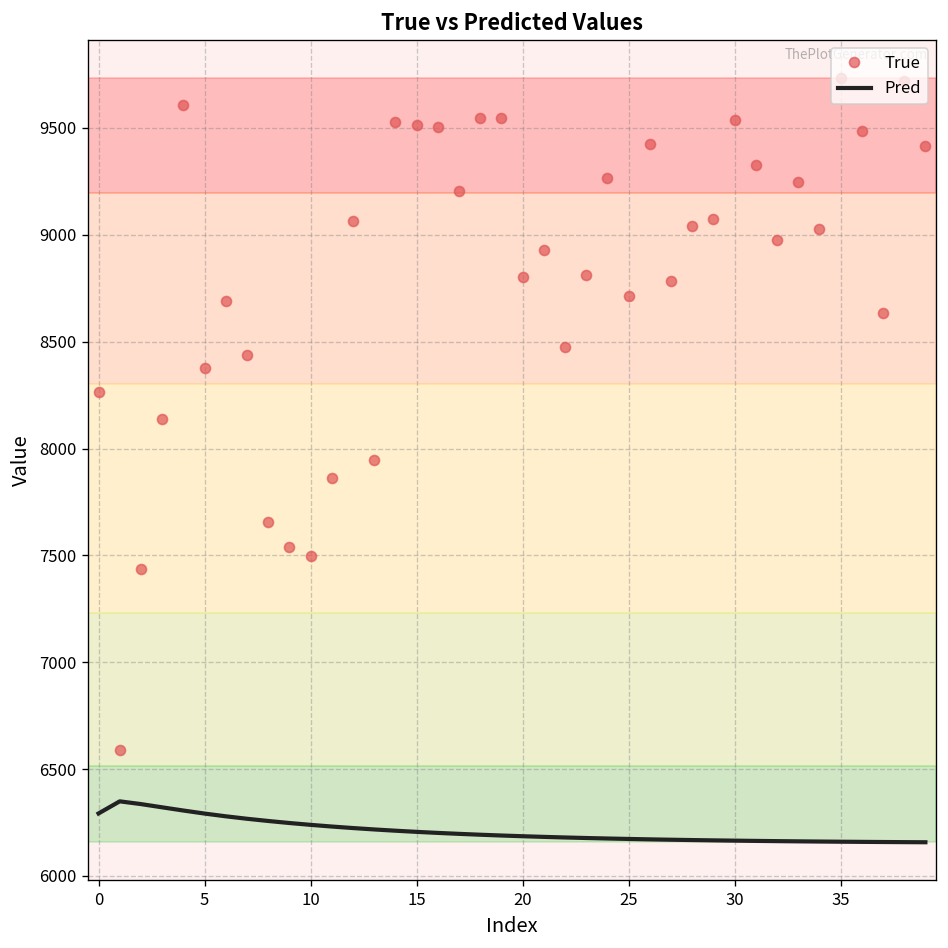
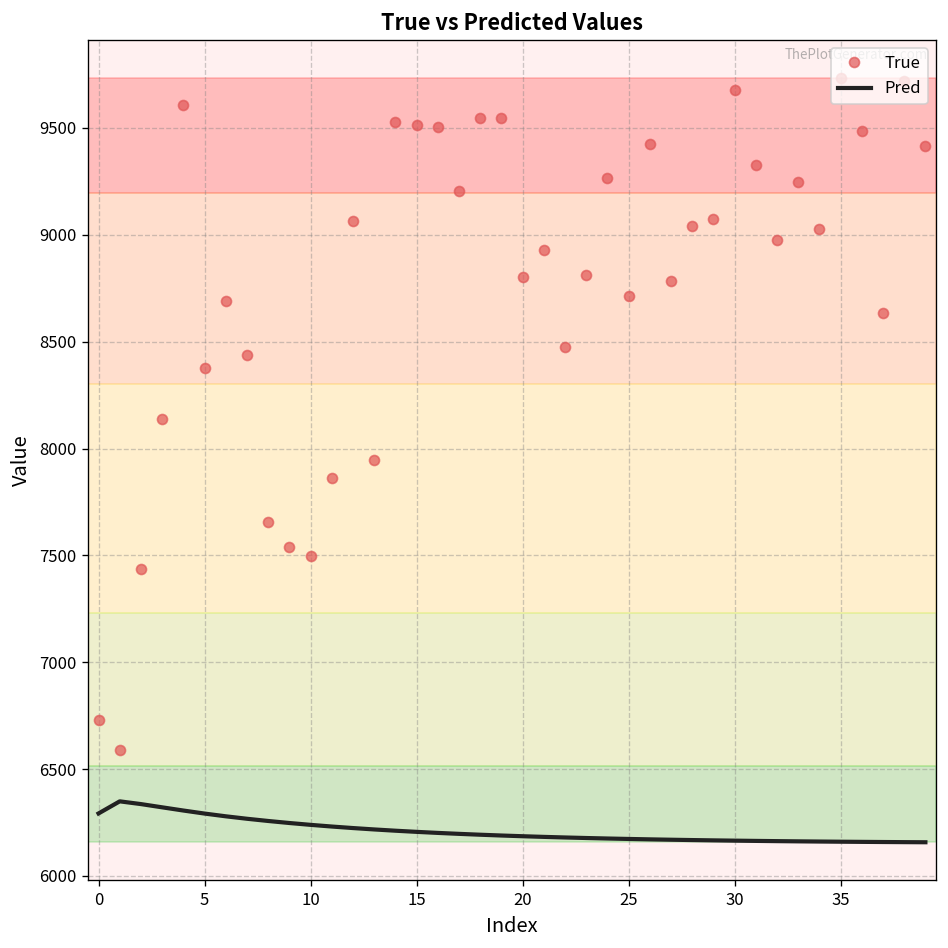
  {
    "True": {
-     "0": 8270,
+     "0": 6730,
      "5": 8380,
      "10": 7500,
      "15": 9510,
      "20": 8810,
      "25": 8710,
-     "30": 9540
+     "30": 9680
    },
    "Pred": {
      "0": 6290,
      "5": 6290,
      "10": 6240,
      "15": 6210,
      "20": 6190,
      "25": 6170,
      "30": 6170,
      "35": 6160
    }
  }
